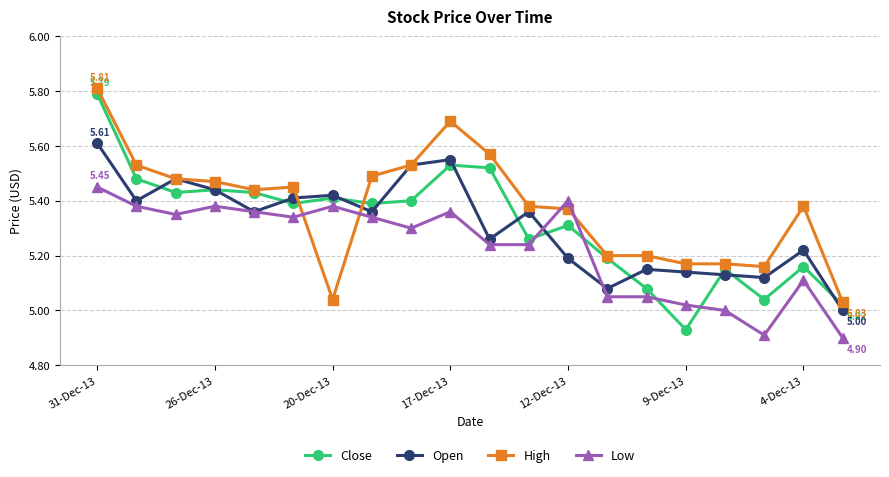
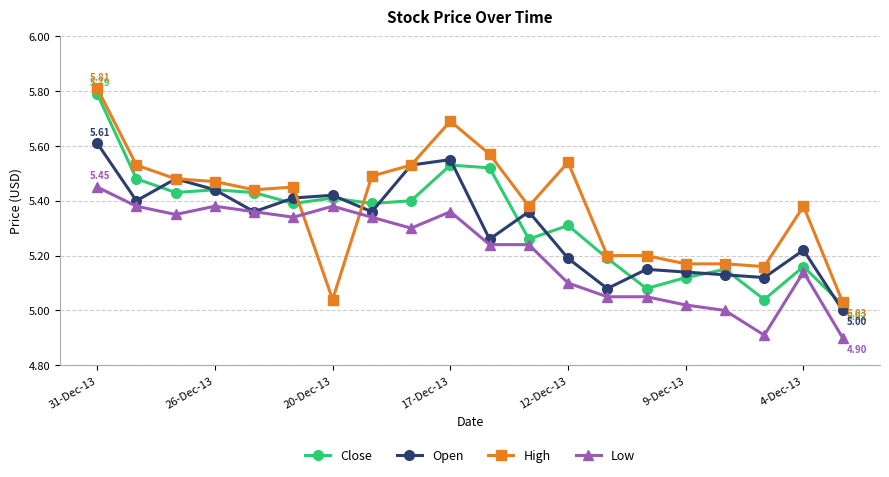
  {
    "Close": {
      "20-Dec-13": 5.41,
      "17-Dec-13": 5.53,
      "12-Dec-13": 5.31,
-     "9-Dec-13": 4.93,
+     "9-Dec-13": 5.12,
      "4-Dec-13": 5.16
    },
    "Open": {
      "31-Dec-13": 5.61
    },
    "High": {
      "26-Dec-13": 5.47,
      "20-Dec-13": 5.04,
      "17-Dec-13": 5.69,
-     "12-Dec-13": 5.37,
+     "12-Dec-13": 5.54,
      "9-Dec-13": 5.17,
      "4-Dec-13": 5.38
    },
    "Low": {
      "26-Dec-13": 5.38,
      "20-Dec-13": 5.38,
      "17-Dec-13": 5.36,
-     "12-Dec-13": 5.4,
+     "12-Dec-13": 5.1,
      "9-Dec-13": 5.02,
-     "4-Dec-13": 5.11
+     "4-Dec-13": 5.14
    }
  }
